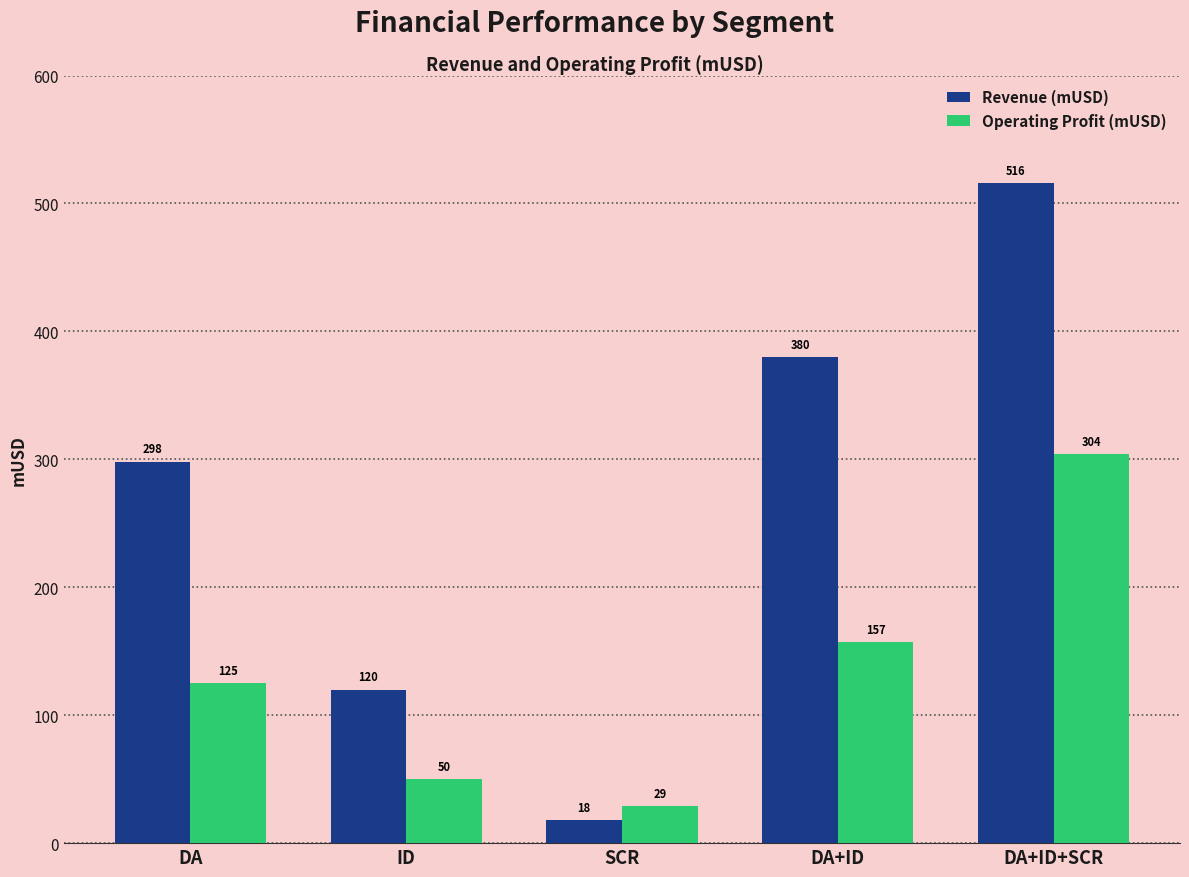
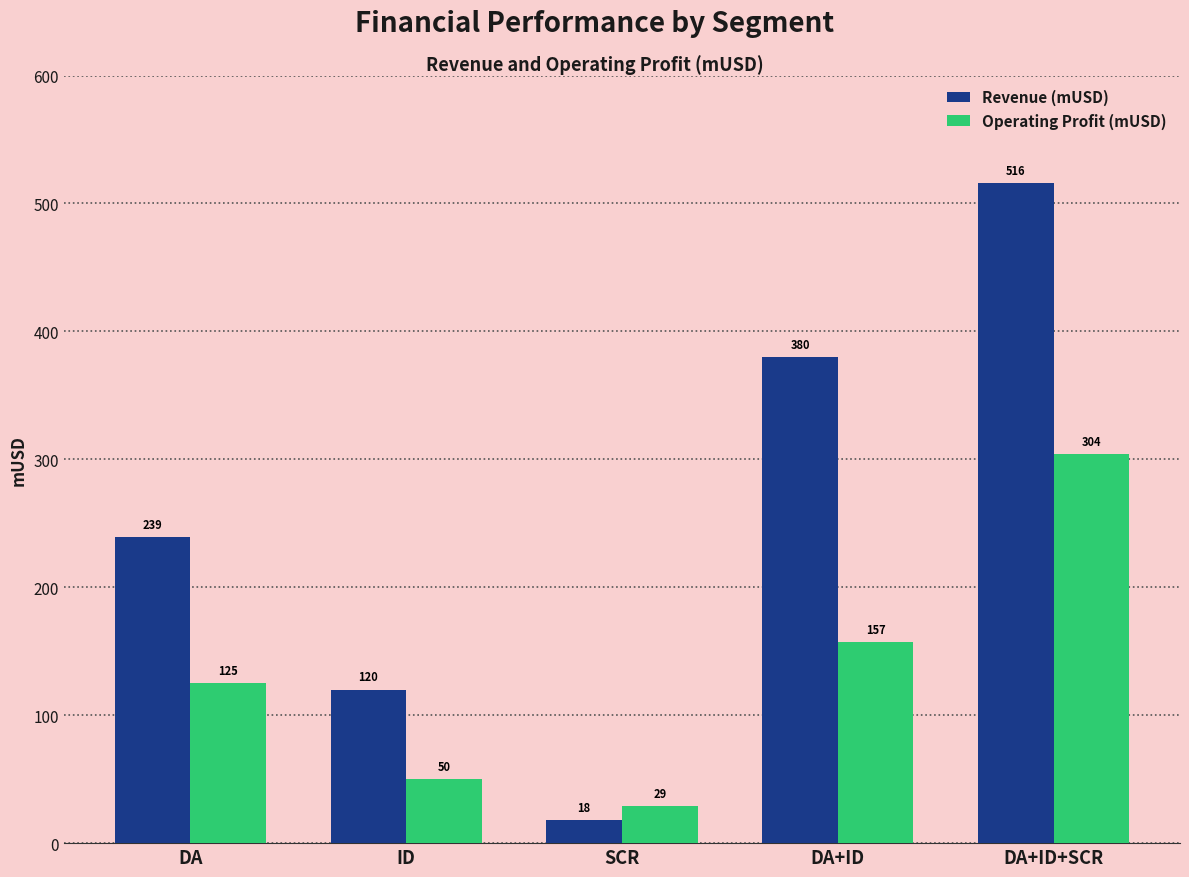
  {
    "Revenue (mUSD)": {
-     "DA": 298,
+     "DA": 239,
      "ID": 120,
      "SCR": 18,
      "DA+ID": 380,
      "DA+ID+SCR": 516
    },
    "Operating Profit (mUSD)": {
      "DA": 125,
      "ID": 50,
      "SCR": 29,
      "DA+ID": 157,
      "DA+ID+SCR": 304
    }
  }
